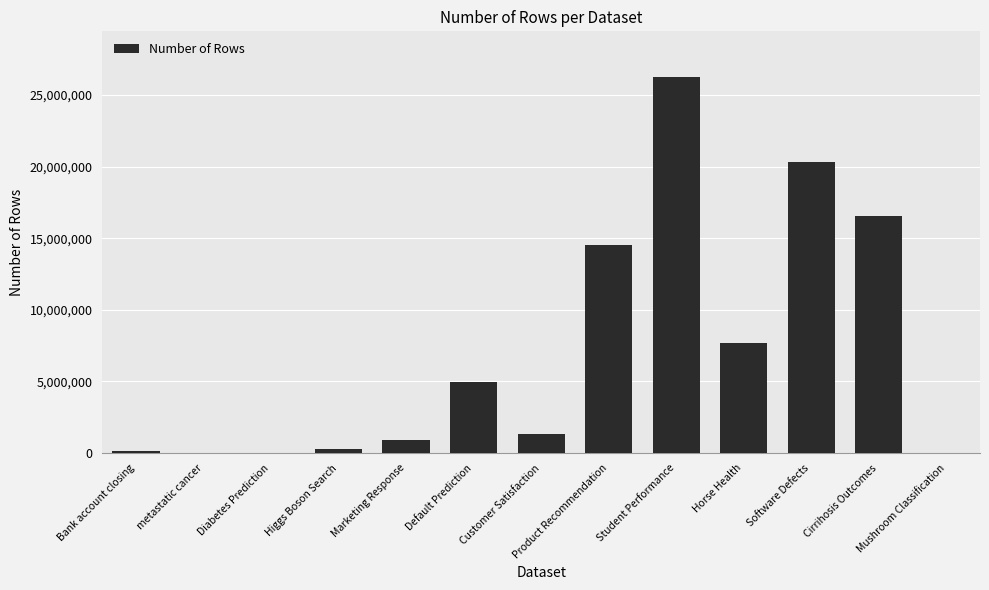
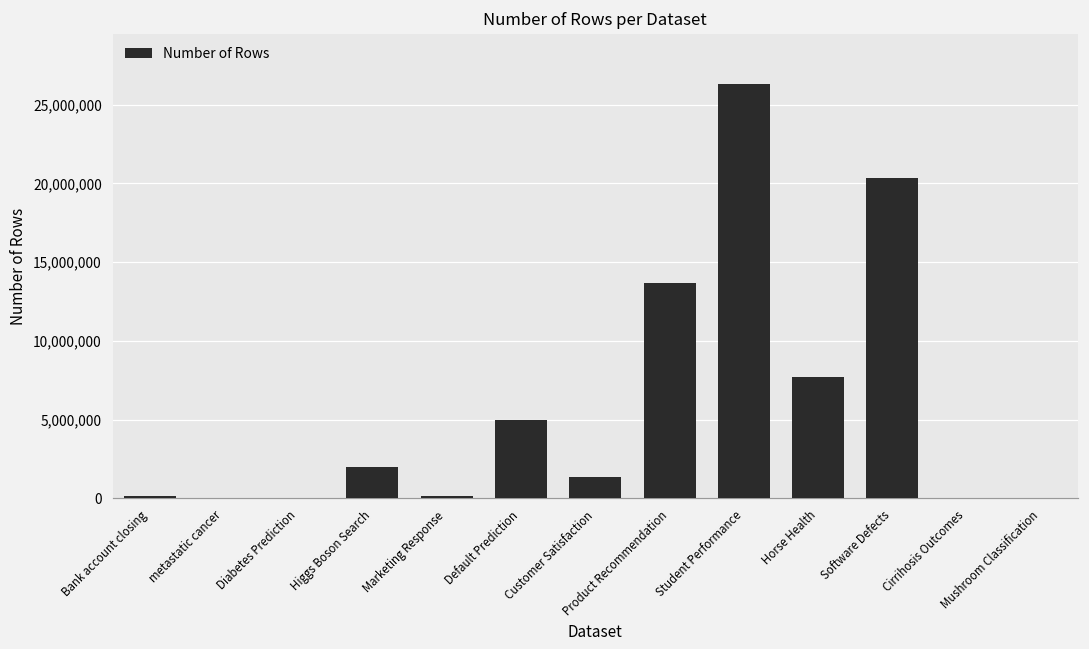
  {
-   "Higgs Boson Search": "300,000",
-   "Marketing Response": "900,000",
+   "Higgs Boson Search": "2,000,000",
+   "Marketing Response": "100,000",
    "Default Prediction": "5,000,000",
    "Customer Satisfaction": "1,300,000",
-   "Product Recommendation": "14,500,000",
+   "Product Recommendation": "13,600,000",
    "Student Performance": "26,300,000",
    "Horse Health": "7,700,000",
    "Software Defects": "20,400,000",
-   "Cirrihosis Outcomes": "16,600,000"
+   "Cirrihosis Outcomes": "0"
  }
